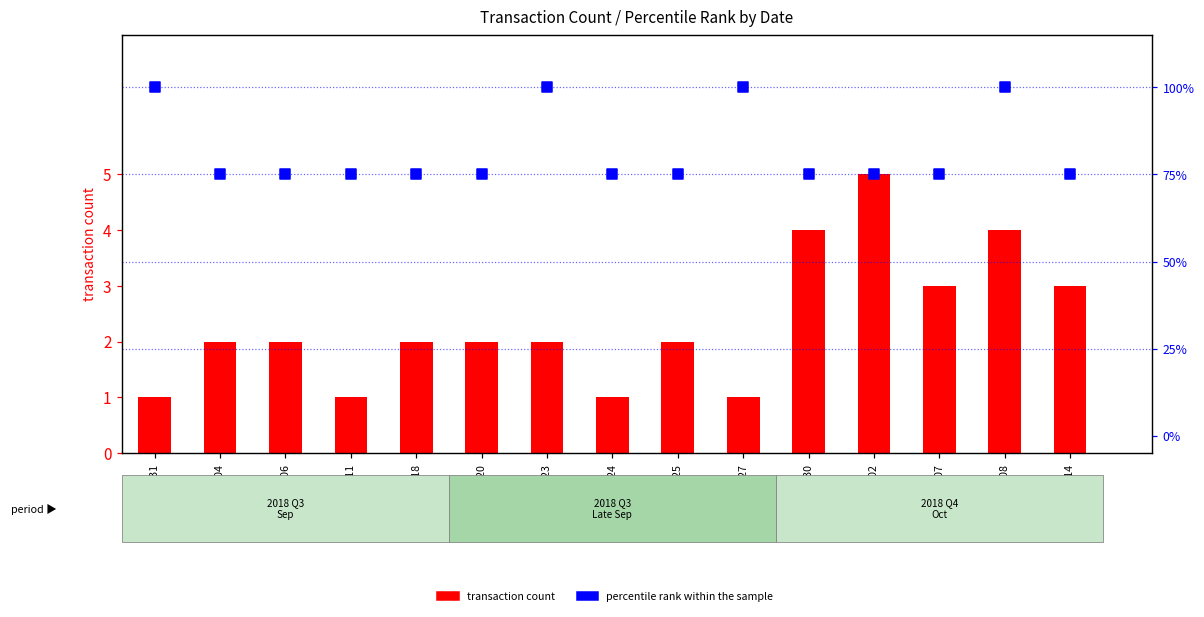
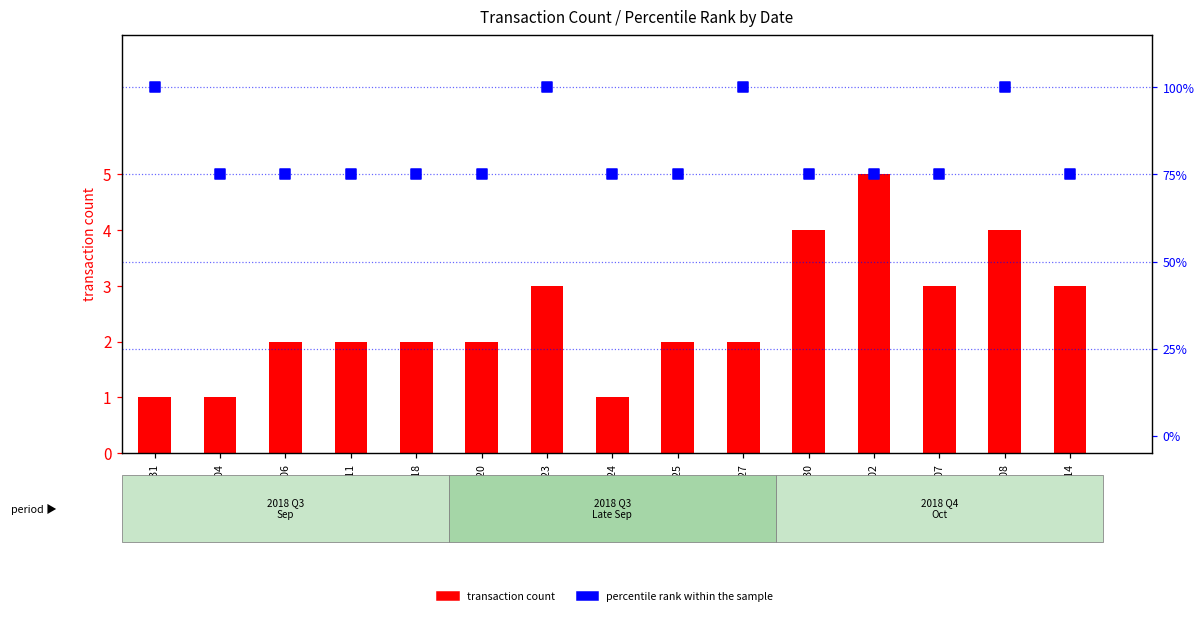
  {
    "transaction count": {
      "2018-08-31": 1,
-     "2018-09-04": 2,
+     "2018-09-04": 1,
      "2018-09-06": 2,
-     "2018-09-11": 1,
+     "2018-09-11": 2,
      "2018-09-18": 2,
      "2018-09-20": 2,
-     "2018-09-23": 2,
+     "2018-09-23": 3,
      "2018-09-24": 1,
      "2018-09-25": 2,
-     "2018-09-27": 1,
+     "2018-09-27": 2,
      "2018-09-30": 4,
      "2018-10-02": 5,
      "2018-10-07": 3,
      "2018-10-08": 4,
      "2018-10-14": 3
    }
  }
